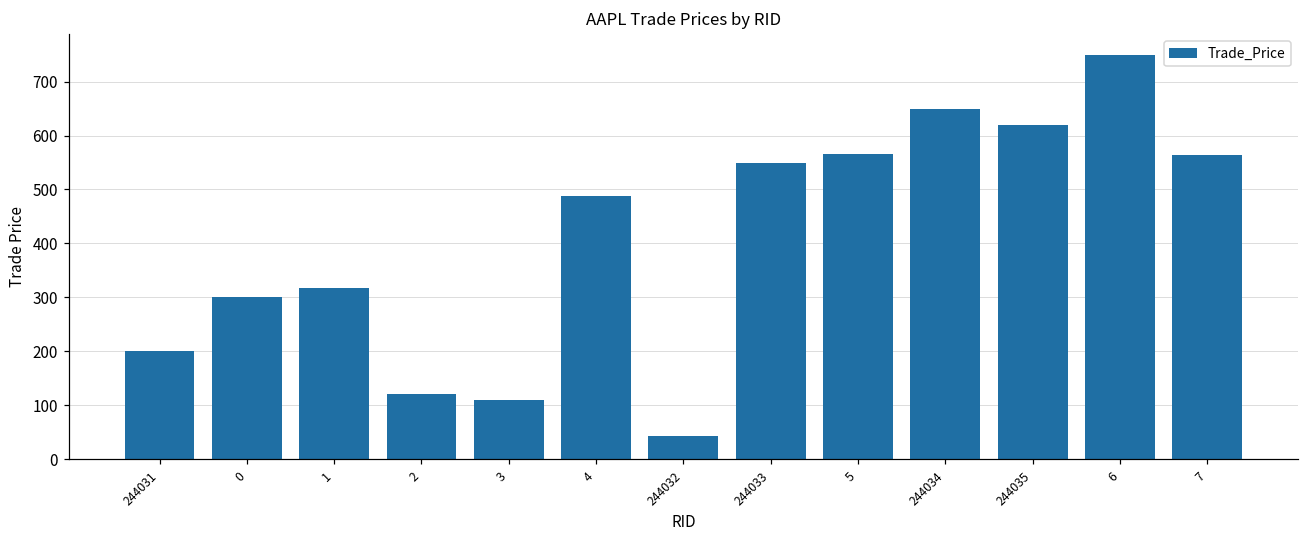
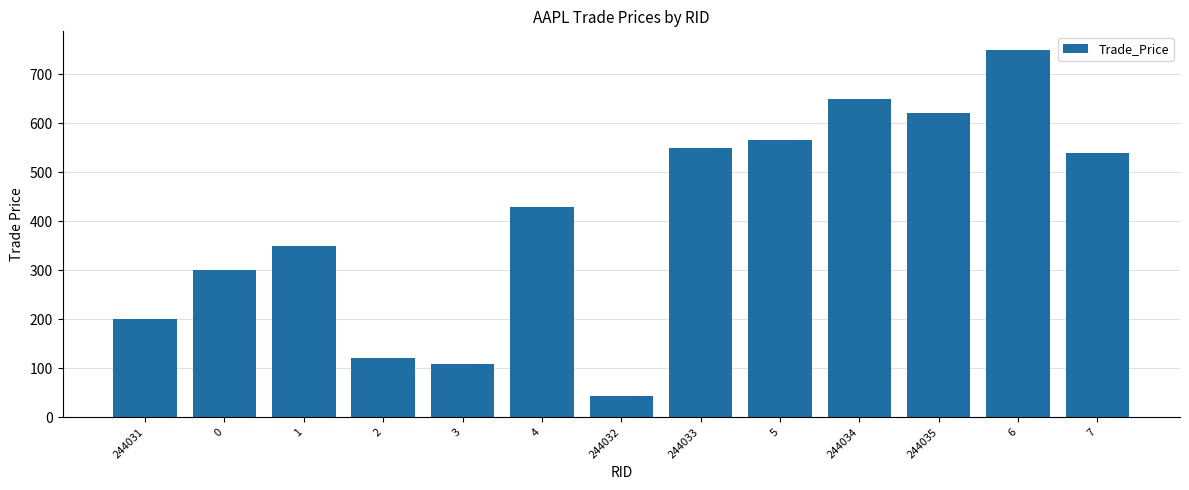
  {
    "244031": 200,
    "0": 300,
-   "1": 320,
+   "1": 350,
    "2": 120,
    "3": 110,
-   "4": 490,
+   "4": 430,
    "244032": 40,
    "244033": 550,
    "5": 570,
    "244034": 650,
    "244035": 620,
    "6": 750,
-   "7": 560
+   "7": 540
  }
